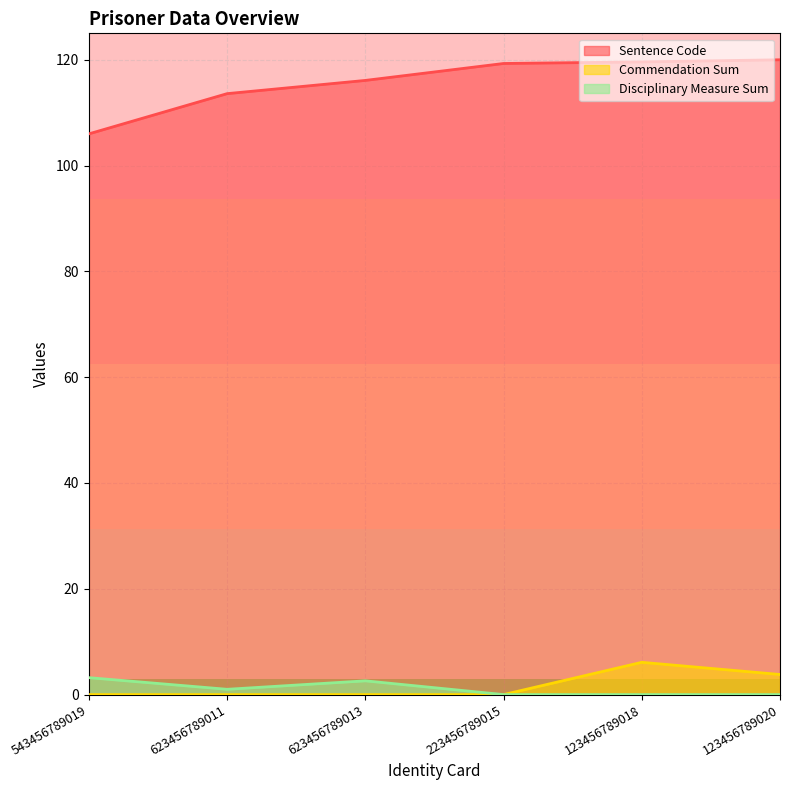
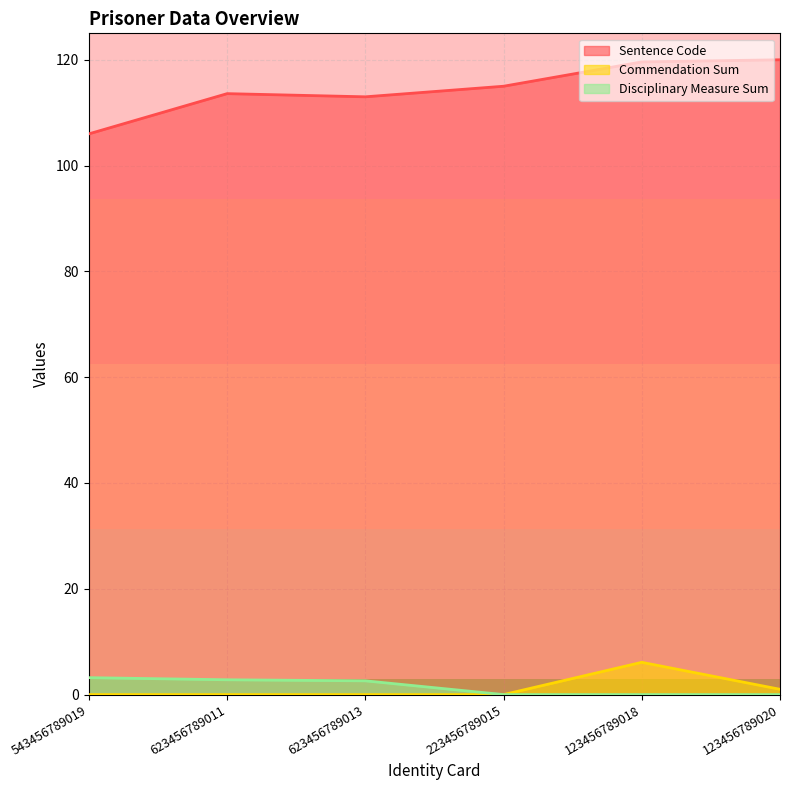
  {
    "Sentence Code": {
      "543456789019": 106,
      "623456789011": 114,
-     "623456789013": 116,
-     "223456789015": 119,
+     "623456789013": 113,
+     "223456789015": 115,
      "123456789020": 120
    },
    "Commendation Sum": {
      "543456789019": 0,
      "623456789011": 0,
      "623456789013": 0,
      "123456789018": 6,
-     "123456789020": 4
+     "123456789020": 1
    },
    "Disciplinary Measure Sum": {
      "543456789019": 3,
-     "623456789011": 1,
+     "623456789011": 3,
      "623456789013": 3,
      "123456789018": 0,
      "123456789020": 0
    }
  }
